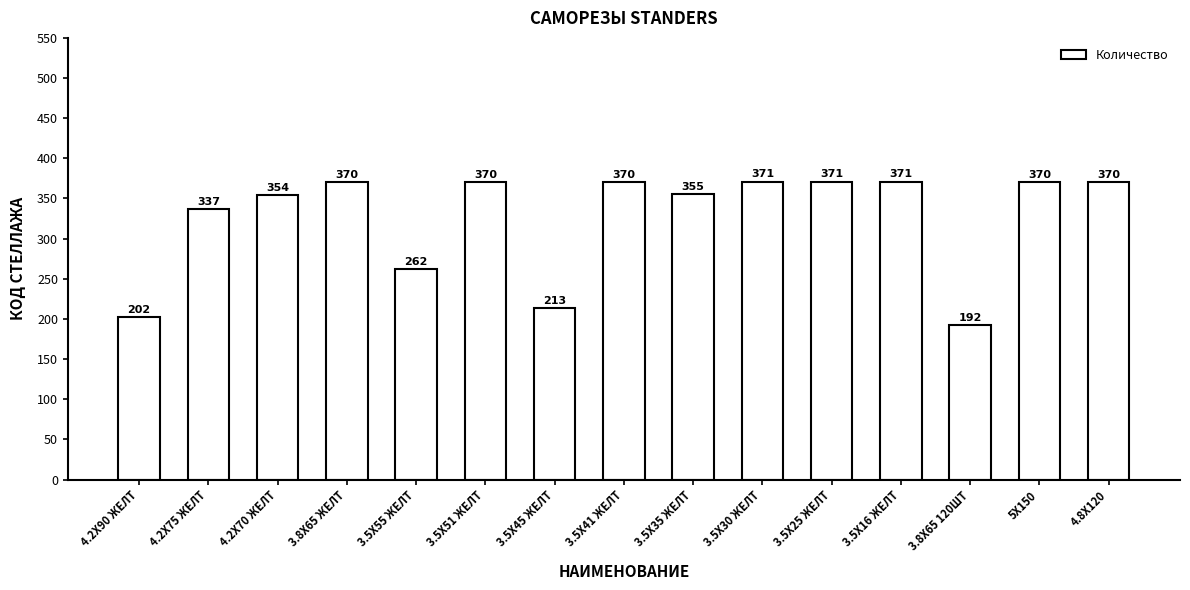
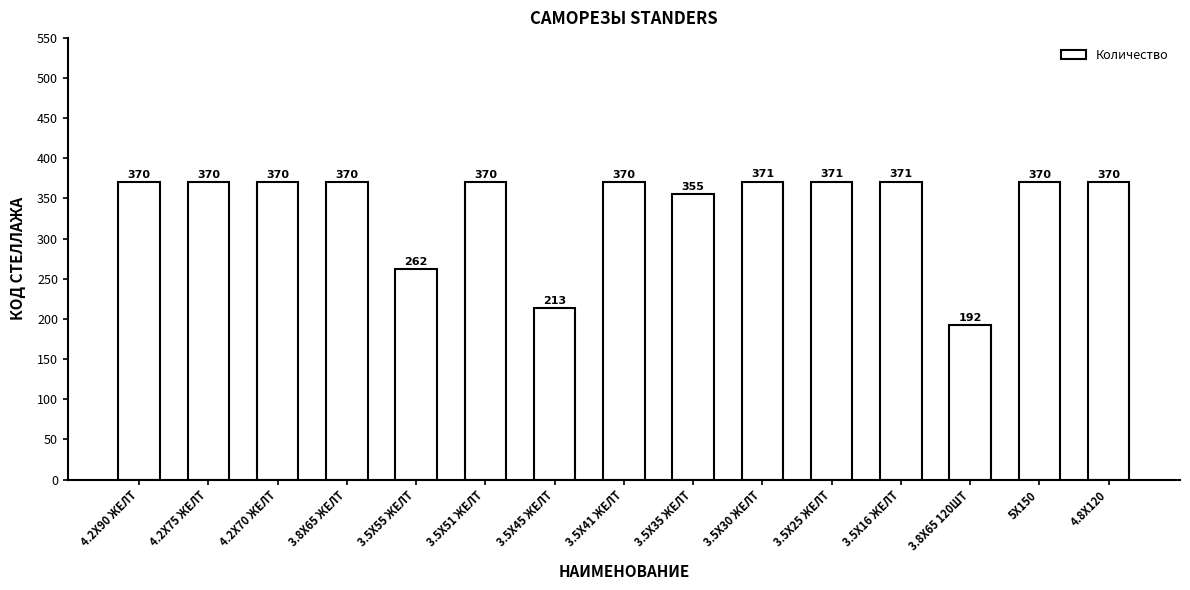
  {
-   "4.2X90 ЖЕЛТ": 202,
-   "4.2X75 ЖЕЛТ": 337,
-   "4.2X70 ЖЕЛТ": 354,
+   "4.2X90 ЖЕЛТ": 370,
+   "4.2X75 ЖЕЛТ": 370,
+   "4.2X70 ЖЕЛТ": 370,
    "3.8X65 ЖЕЛТ": 370,
    "3.5X55 ЖЕЛТ": 262,
    "3.5X51 ЖЕЛТ": 370,
    "3.5X45 ЖЕЛТ": 213,
    "3.5X41 ЖЕЛТ": 370,
    "3.5X35 ЖЕЛТ": 355,
    "3.5X30 ЖЕЛТ": 371,
    "3.5X25 ЖЕЛТ": 371,
    "3.5X16 ЖЕЛТ": 371,
    "3.8X65 120ШТ": 192,
    "5X150": 370,
    "4.8X120": 370
  }
